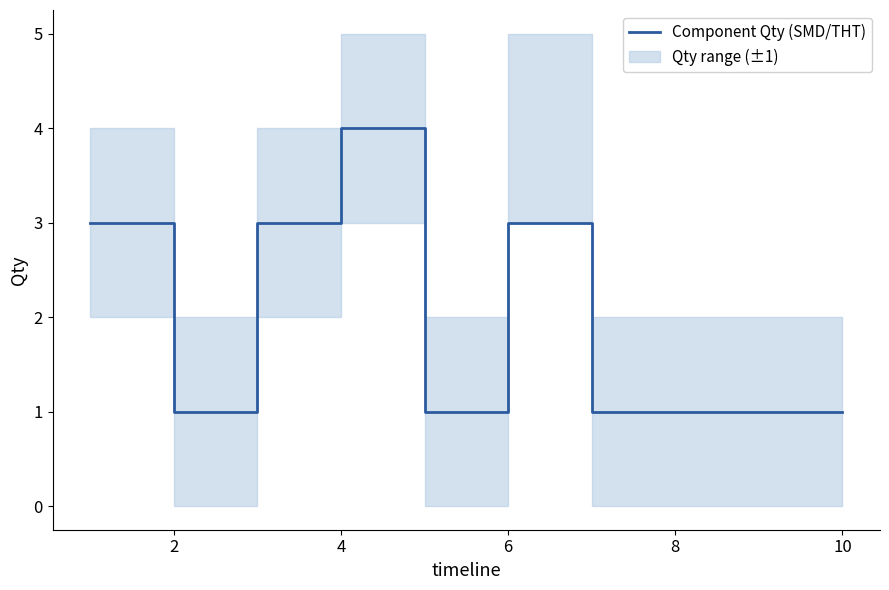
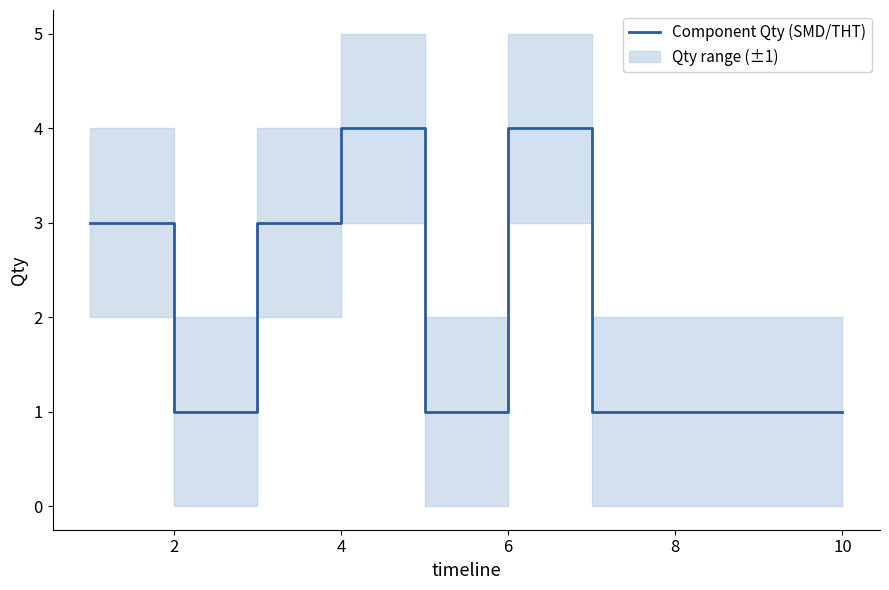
  {
    "Component Qty (SMD/THT)": {
      "2": 1,
-     "6": 3,
+     "6": 4,
      "8": 1,
      "10": 1
    }
  }
